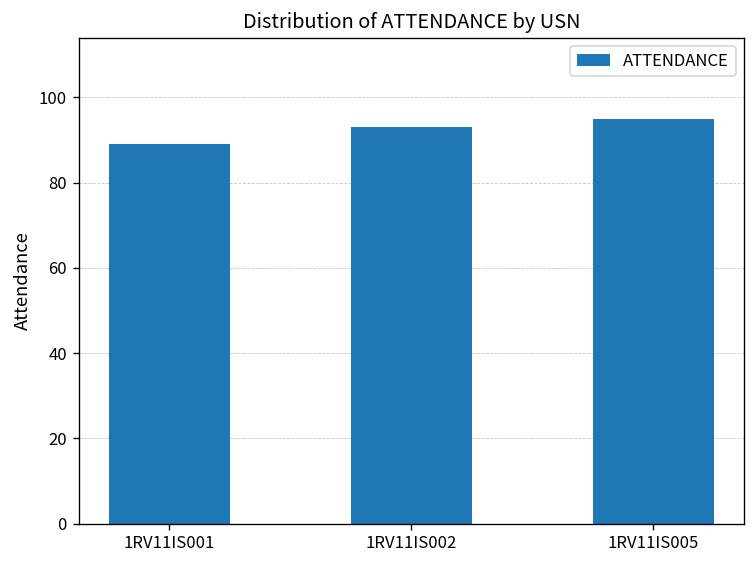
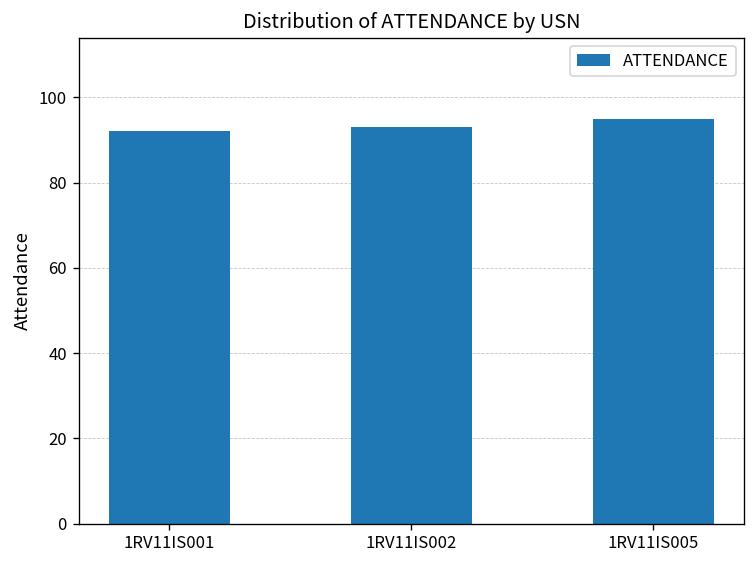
  {
-   "1RV11IS001": 89,
+   "1RV11IS001": 92,
    "1RV11IS002": 93,
    "1RV11IS005": 95
  }
